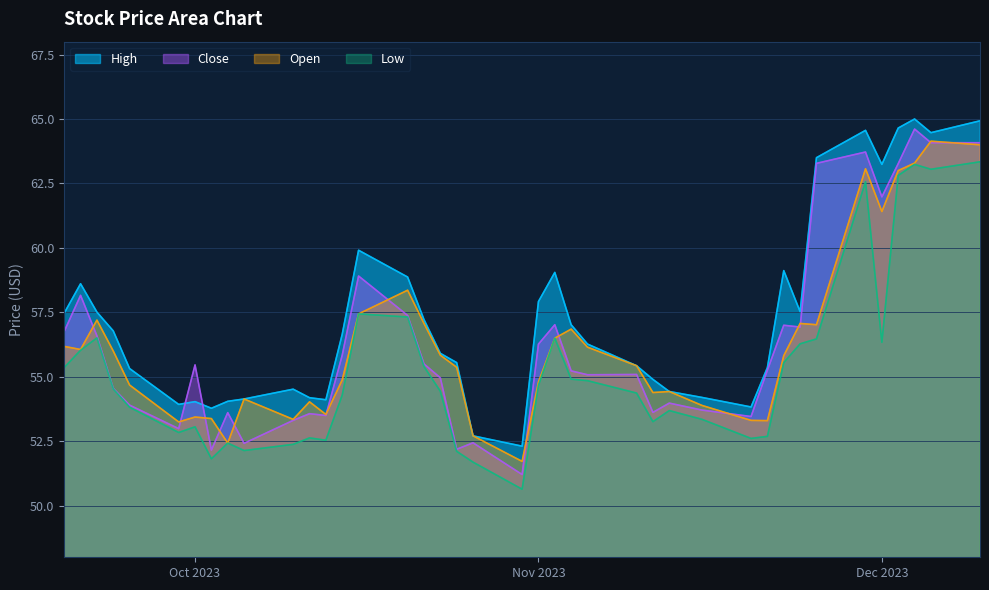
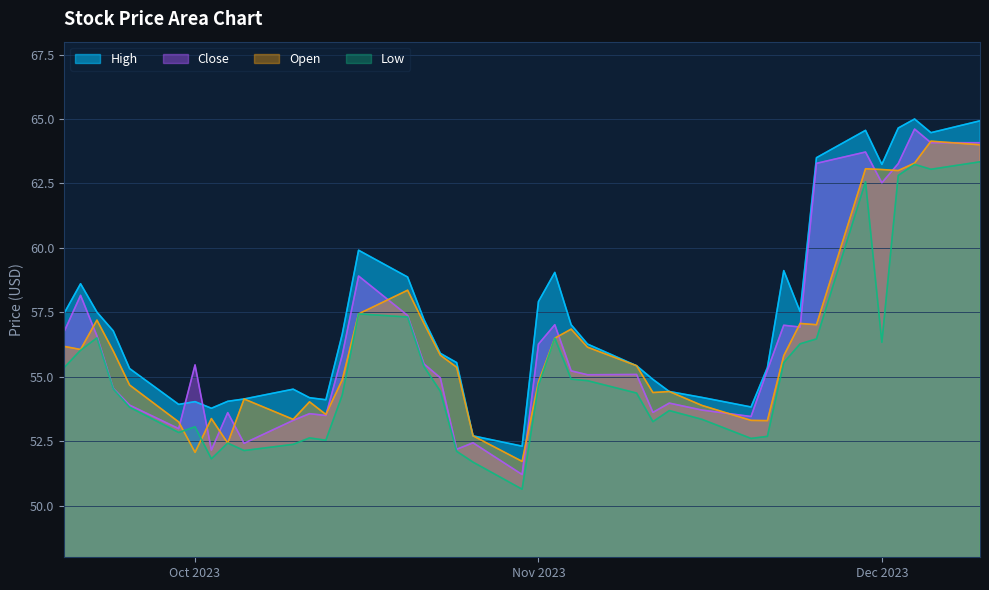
  {
    "High": {
      "Oct 2023": 54.0,
      "Nov 2023": 57.9,
      "Dec 2023": 63.2
    },
    "Close": {
      "Oct 2023": 55.5,
      "Nov 2023": 56.3,
-     "Dec 2023": 62.0
+     "Dec 2023": 62.5
    },
    "Open": {
-     "Oct 2023": 53.4,
+     "Oct 2023": 52.1,
      "Nov 2023": 54.8,
-     "Dec 2023": 61.4
+     "Dec 2023": 63.0
    },
    "Low": {
      "Oct 2023": 53.1,
      "Nov 2023": 54.7,
      "Dec 2023": 56.3
    }
  }
